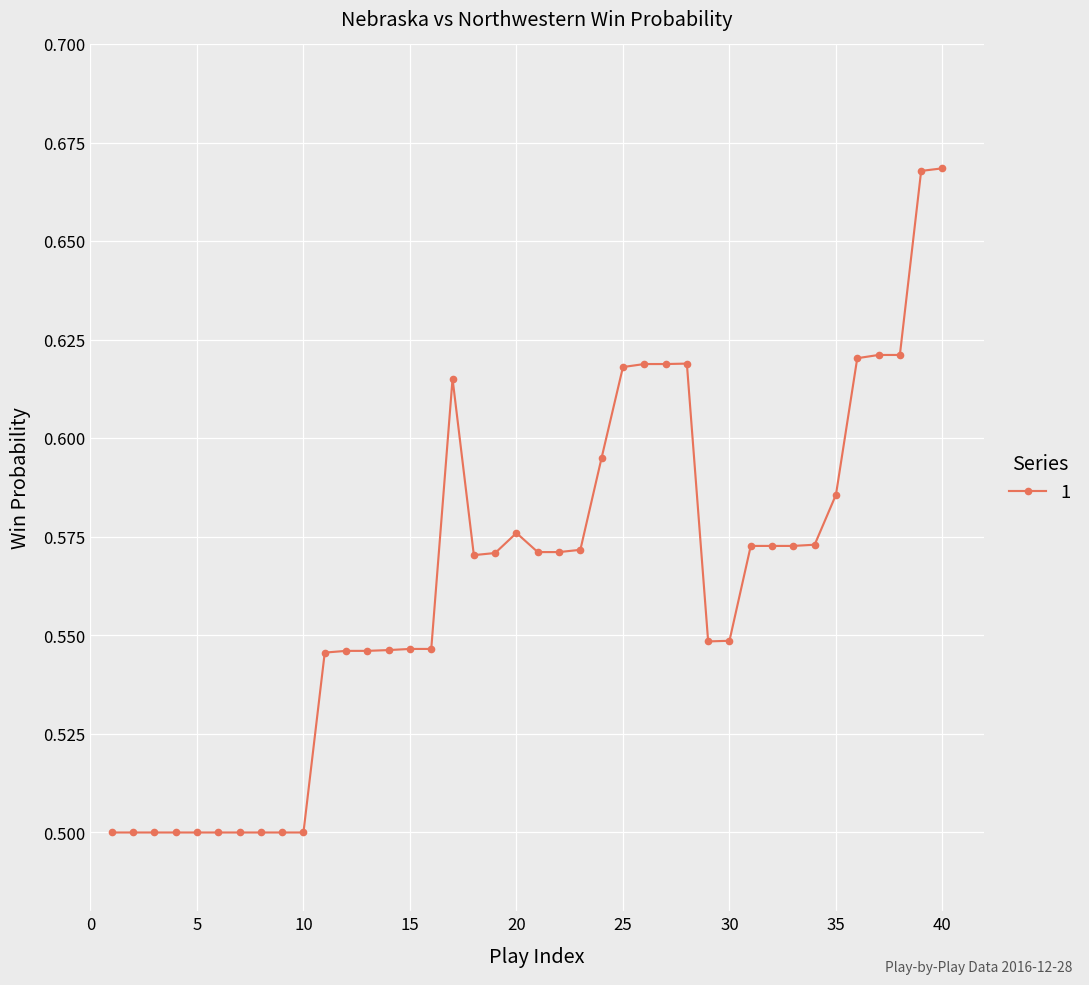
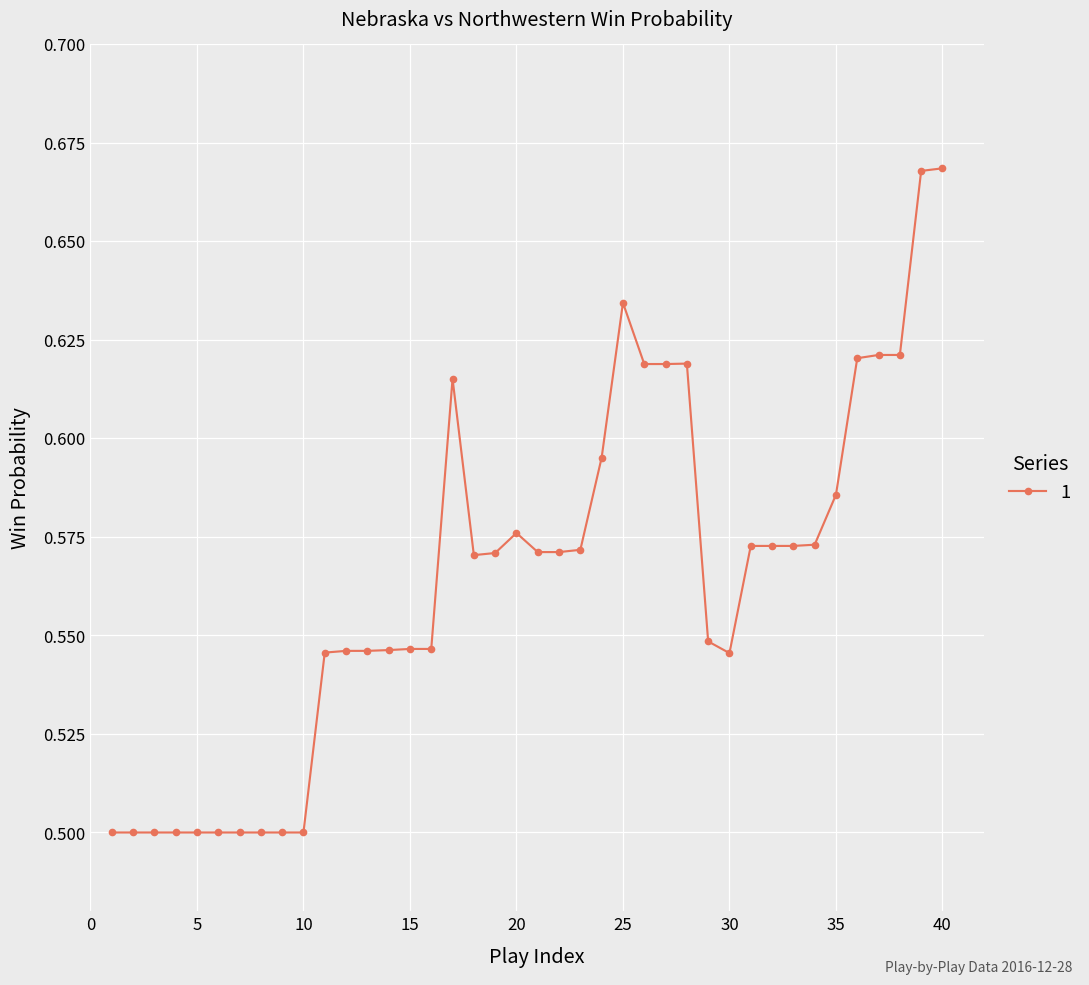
  {
    "5": 0.500,
    "10": 0.500,
    "15": 0.547,
    "20": 0.576,
-   "25": 0.618,
-   "30": 0.549,
+   "25": 0.634,
+   "30": 0.546,
    "35": 0.586,
    "40": 0.668
  }
